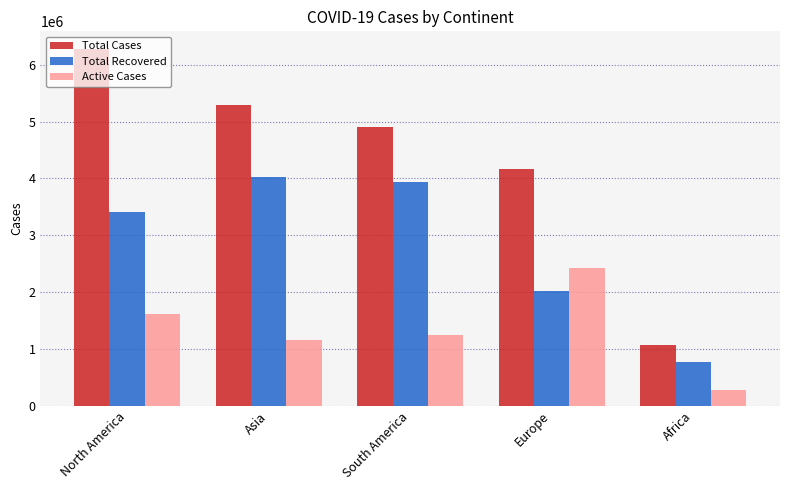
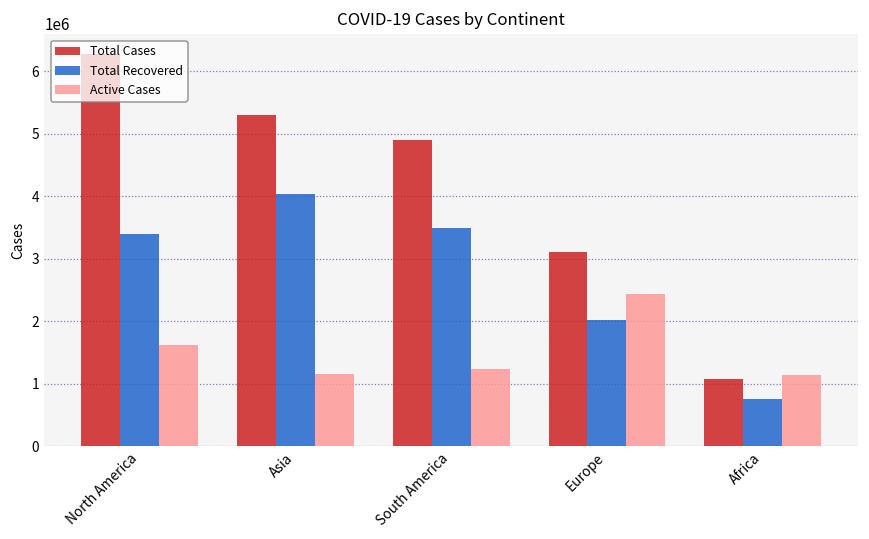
  {
    "Total Cases": {
      "Asia": 5300000,
      "South America": 4900000,
-     "Europe": 4200000,
+     "Europe": 3100000,
      "Africa": 1100000
    },
    "Total Recovered": {
      "North America": 3400000,
      "Asia": 4000000,
-     "South America": 3900000,
+     "South America": 3500000,
      "Europe": 2000000,
      "Africa": 800000
    },
    "Active Cases": {
      "North America": 1600000,
      "Asia": 1200000,
      "South America": 1200000,
      "Europe": 2400000,
-     "Africa": 300000
+     "Africa": 1100000
    }
  }
